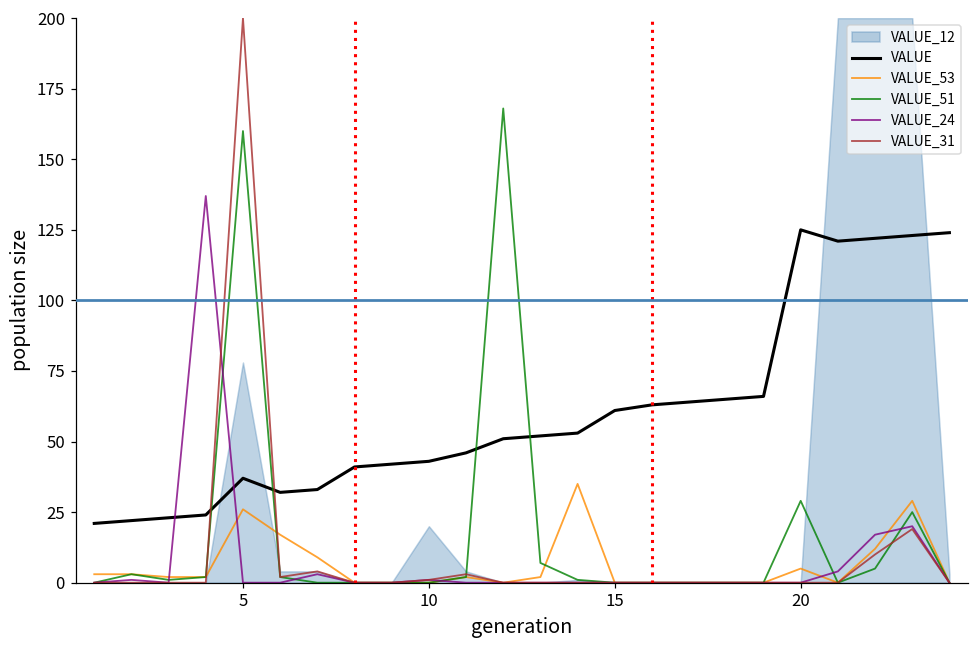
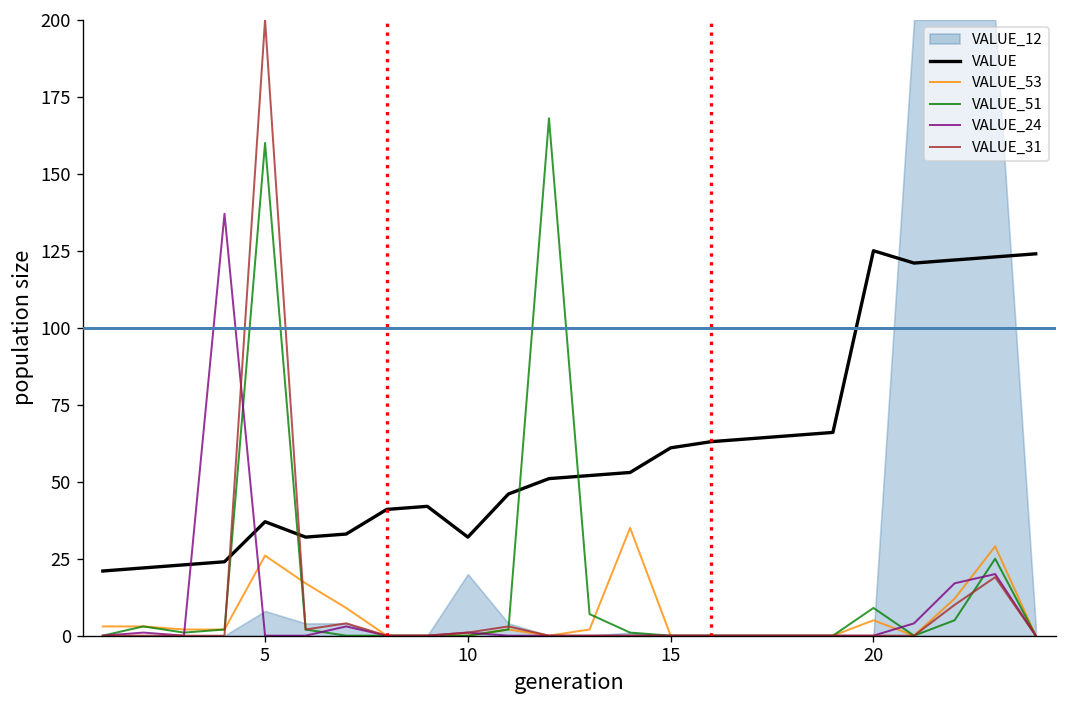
  {
    "VALUE_12": {
-     "5": 78,
+     "5": 8,
      "10": 20
    },
    "VALUE": {
      "5": 37,
-     "10": 43,
+     "10": 32,
      "15": 61,
      "20": 125
    },
    "VALUE_53": {
      "5": 26,
      "20": 5
    },
    "VALUE_51": {
      "5": 160,
-     "20": 29
+     "20": 9
    },
    "VALUE_24": {
      "5": 0
    },
    "VALUE_31": {
      "5": 200
    }
  }
